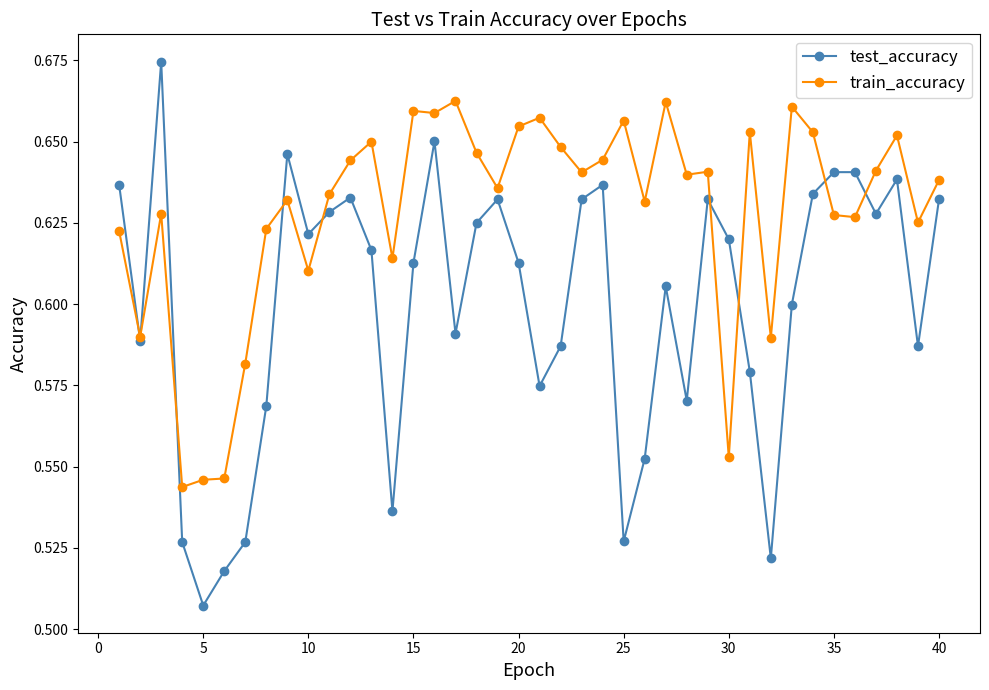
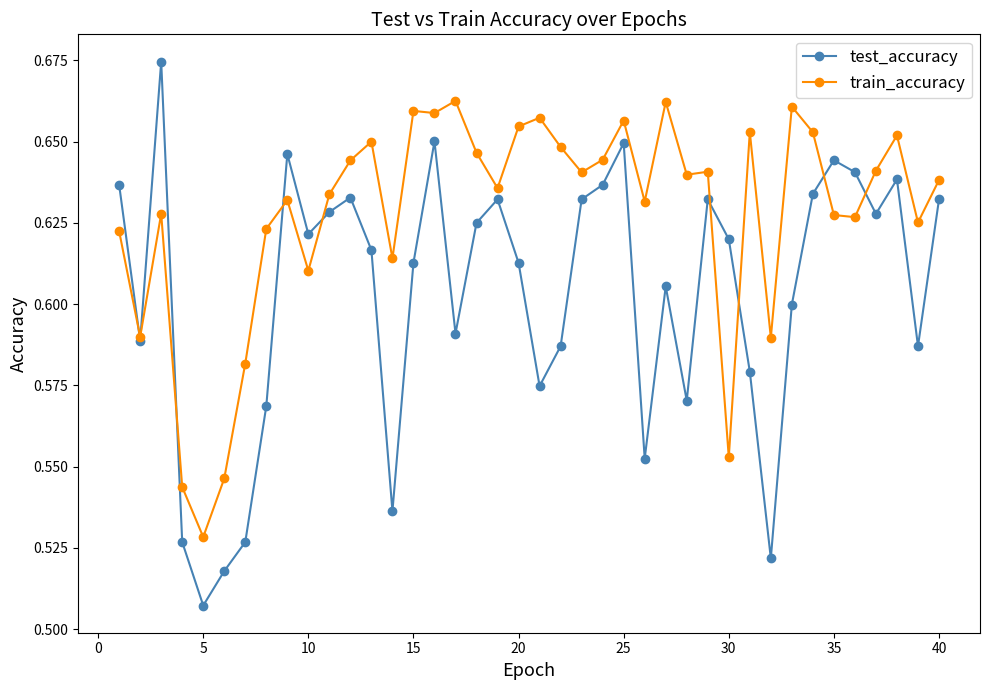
  {
    "test_accuracy": {
      "5": 0.507,
      "10": 0.622,
      "15": 0.613,
      "20": 0.613,
-     "25": 0.527,
+     "25": 0.650,
      "30": 0.620,
-     "35": 0.641,
+     "35": 0.644,
      "40": 0.632
    },
    "train_accuracy": {
-     "5": 0.546,
+     "5": 0.528,
      "10": 0.610,
      "15": 0.659,
      "20": 0.655,
      "25": 0.657,
      "30": 0.553,
      "35": 0.627,
      "40": 0.638
    }
  }
